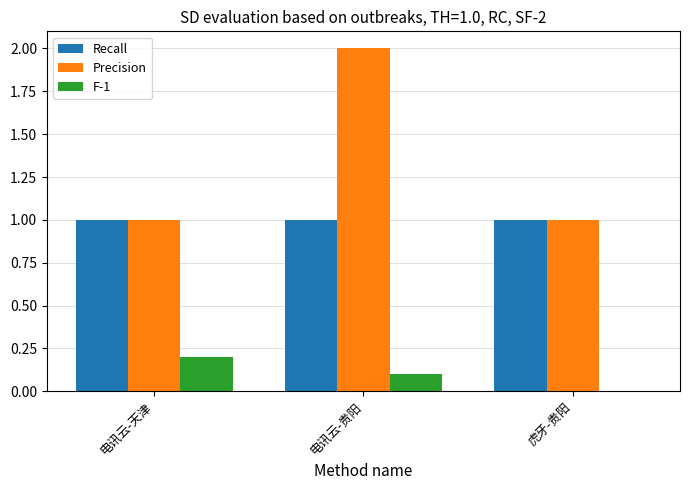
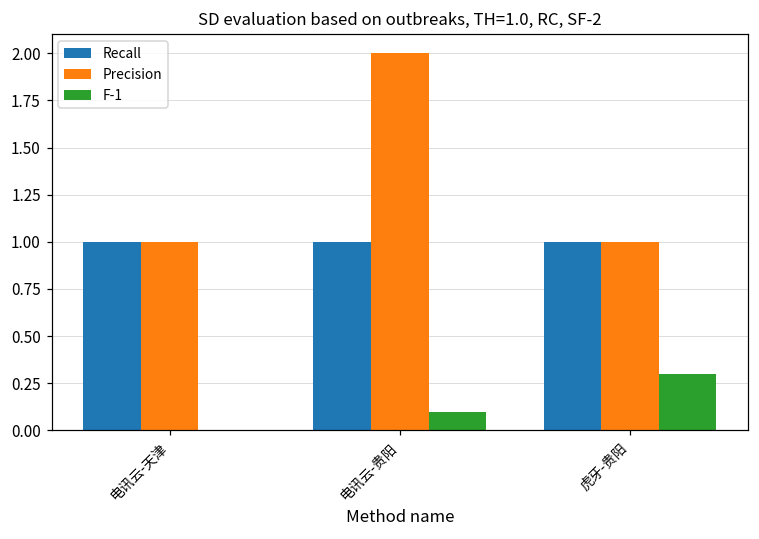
  {
    "Recall": {
      "电讯云-天津": 1.0,
      "电讯云-贵阳": 1.0,
      "虎牙-贵阳": 1.0
    },
    "Precision": {
      "电讯云-天津": 1.0,
      "电讯云-贵阳": 2.0,
      "虎牙-贵阳": 1.0
    },
    "F-1": {
-     "电讯云-天津": 0.2,
+     "电讯云-天津": 0.0,
      "电讯云-贵阳": 0.1,
-     "虎牙-贵阳": 0.0
+     "虎牙-贵阳": 0.3
    }
  }
